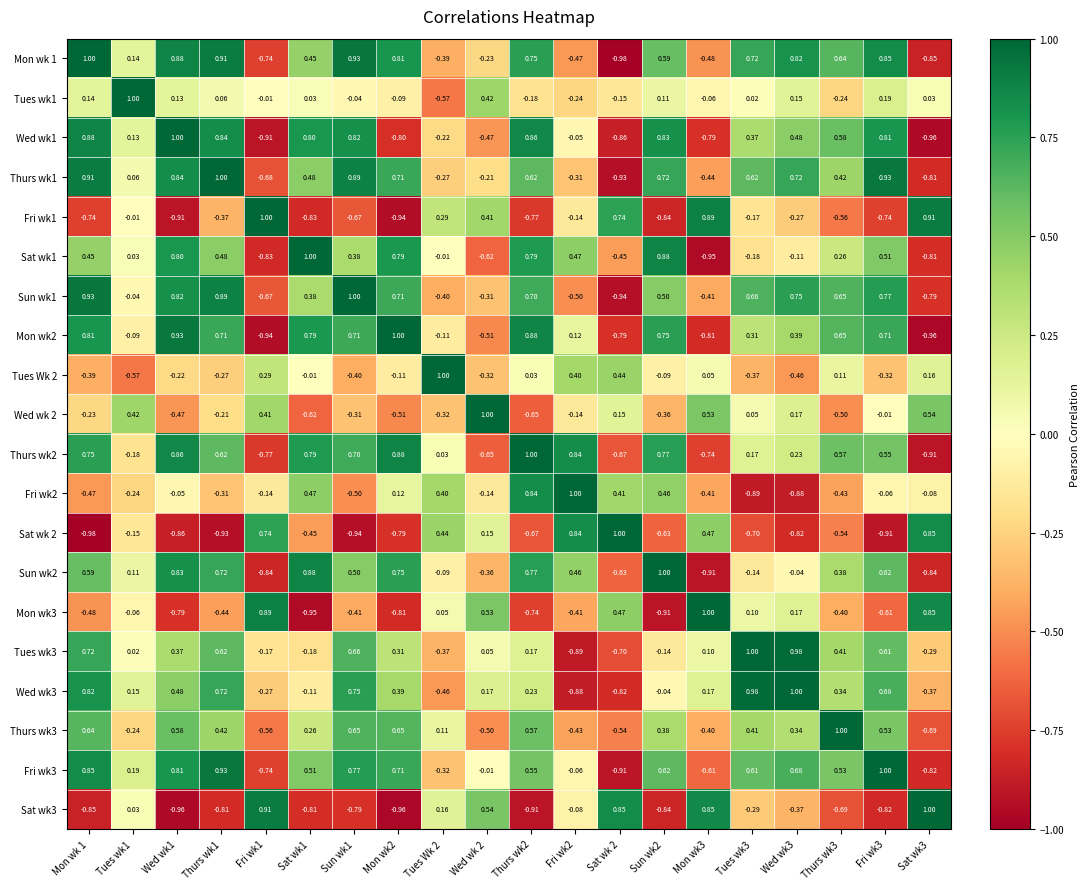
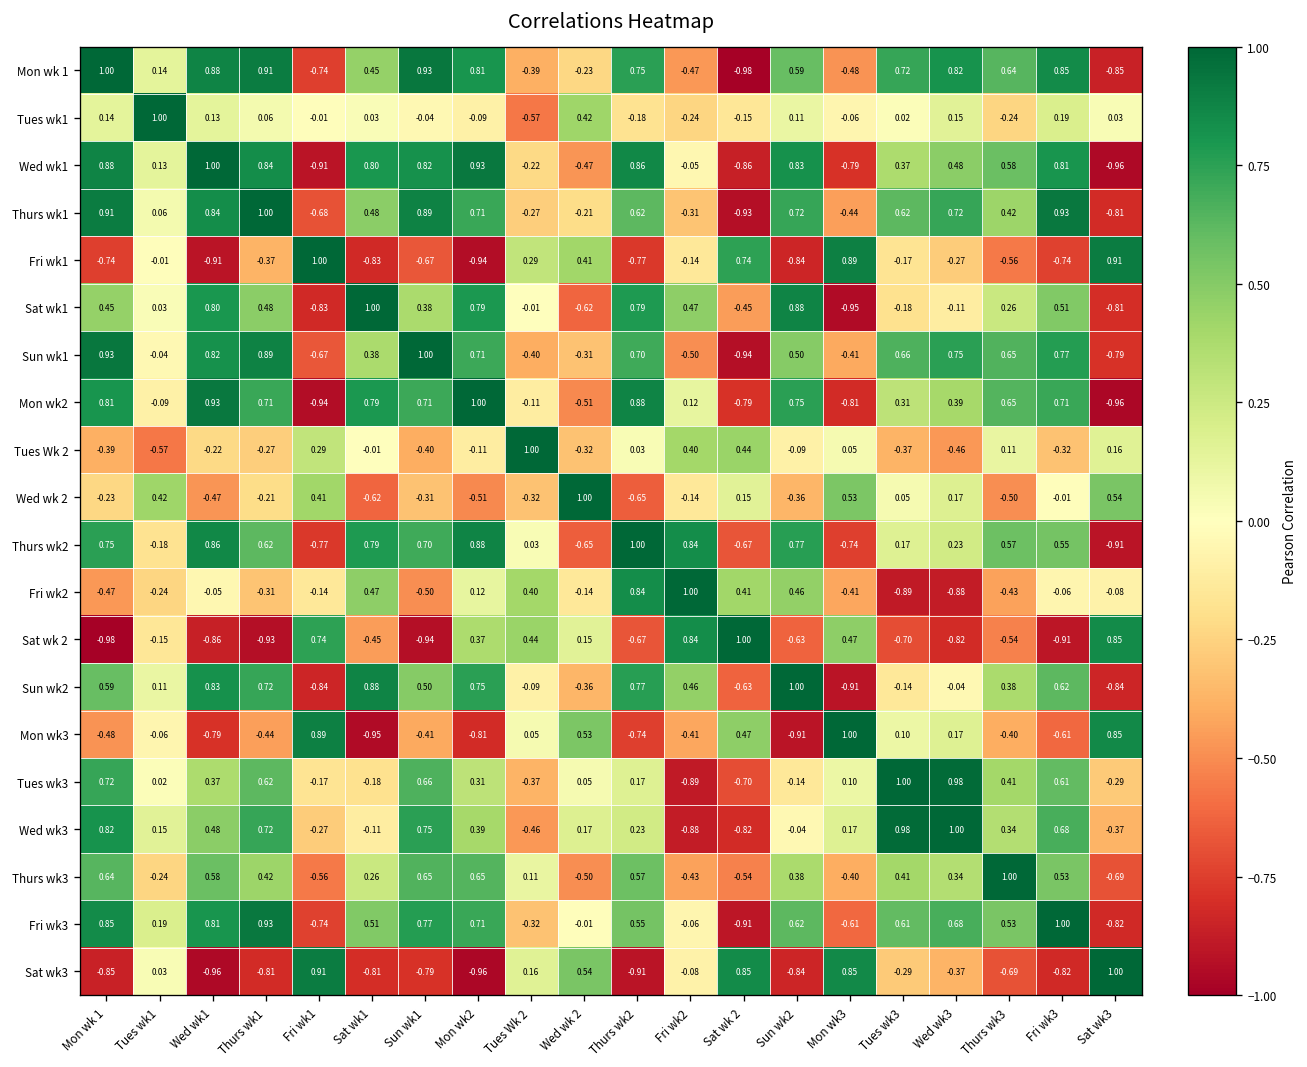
  {
    "Wed wk1": {
      "Mon wk 1": 0.88,
      "Tues wk1": 0.13,
      "Wed wk1": 1.00,
      "Thurs wk1": 0.84,
      "Fri wk1": -0.91,
      "Sat wk1": 0.80,
      "Sun wk1": 0.82,
-     "Mon wk2": -0.80,
+     "Mon wk2": 0.93,
      "Tues Wk 2": -0.22,
      "Wed wk 2": -0.47,
      "Thurs wk2": 0.86,
      "Fri wk2": -0.05,
      "Sat wk 2": -0.86,
      "Sun wk2": 0.83,
      "Mon wk3": -0.79,
      "Tues wk3": 0.37,
      "Wed wk3": 0.48,
      "Thurs wk3": 0.58,
      "Fri wk3": 0.81,
      "Sat wk3": -0.96
    },
    "Sat wk 2": {
      "Mon wk 1": -0.98,
      "Tues wk1": -0.15,
      "Wed wk1": -0.86,
      "Thurs wk1": -0.93,
      "Fri wk1": 0.74,
      "Sat wk1": -0.45,
      "Sun wk1": -0.94,
-     "Mon wk2": -0.79,
+     "Mon wk2": 0.37,
      "Tues Wk 2": 0.44,
      "Wed wk 2": 0.15,
      "Thurs wk2": -0.67,
      "Fri wk2": 0.84,
      "Sat wk 2": 1.00,
      "Sun wk2": -0.63,
      "Mon wk3": 0.47,
      "Tues wk3": -0.70,
      "Wed wk3": -0.82,
      "Thurs wk3": -0.54,
      "Fri wk3": -0.91,
      "Sat wk3": 0.85
    }
  }
